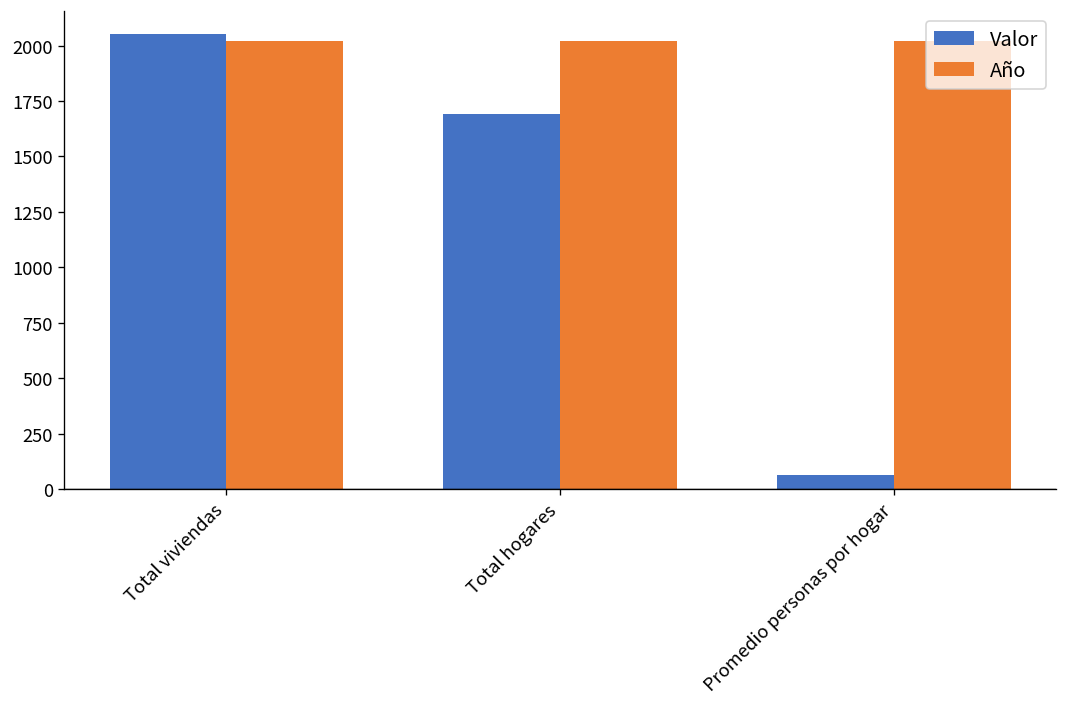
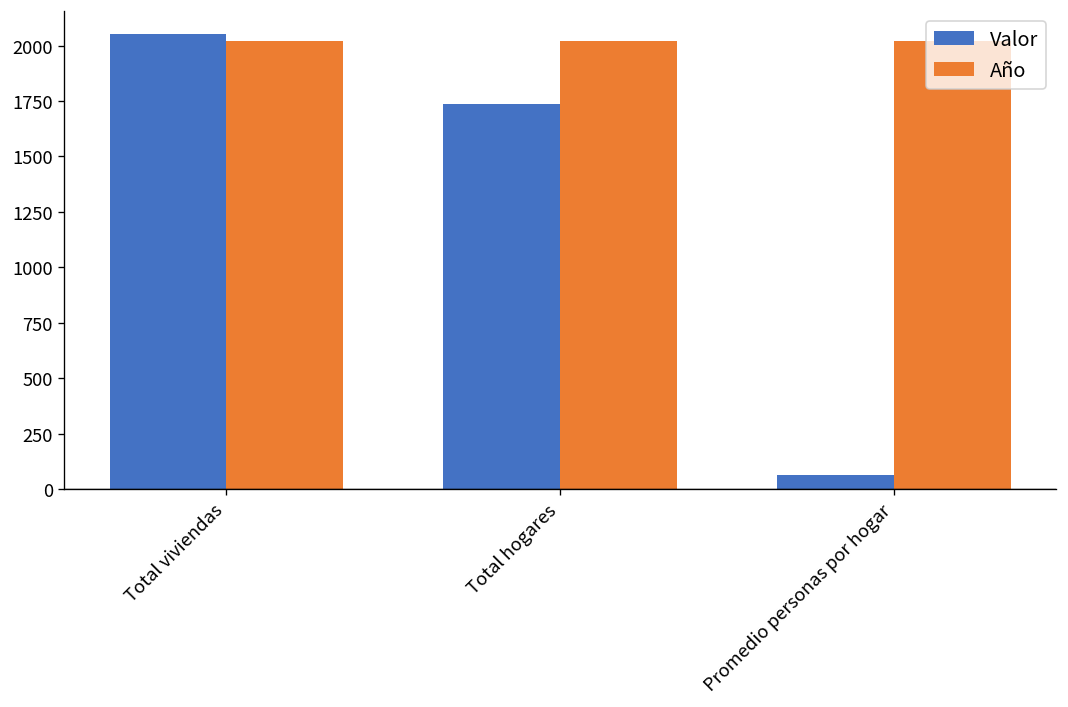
  {
    "Valor": {
      "Total viviendas": 2050,
-     "Total hogares": 1690,
+     "Total hogares": 1740,
      "Promedio personas por hogar": 70
    },
    "Año": {
      "Total viviendas": 2020,
      "Total hogares": 2020
    }
  }
